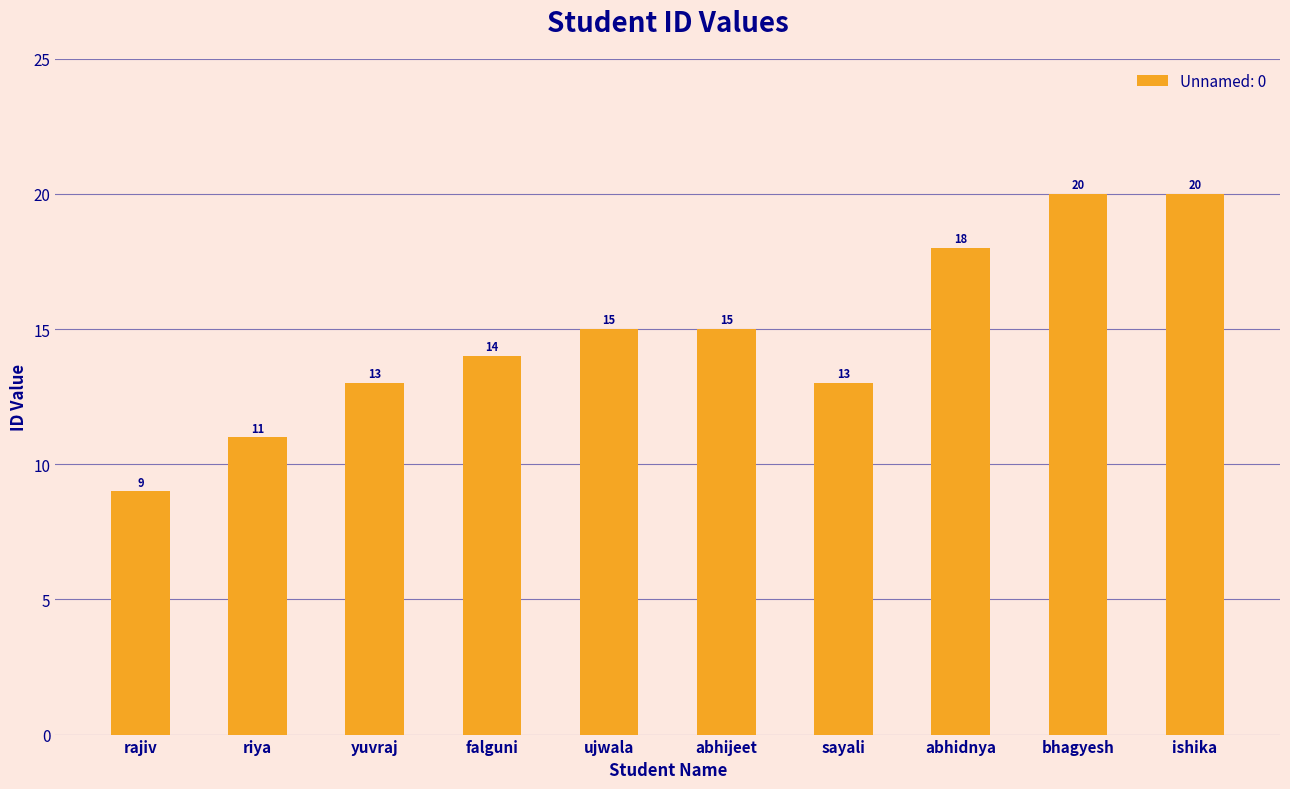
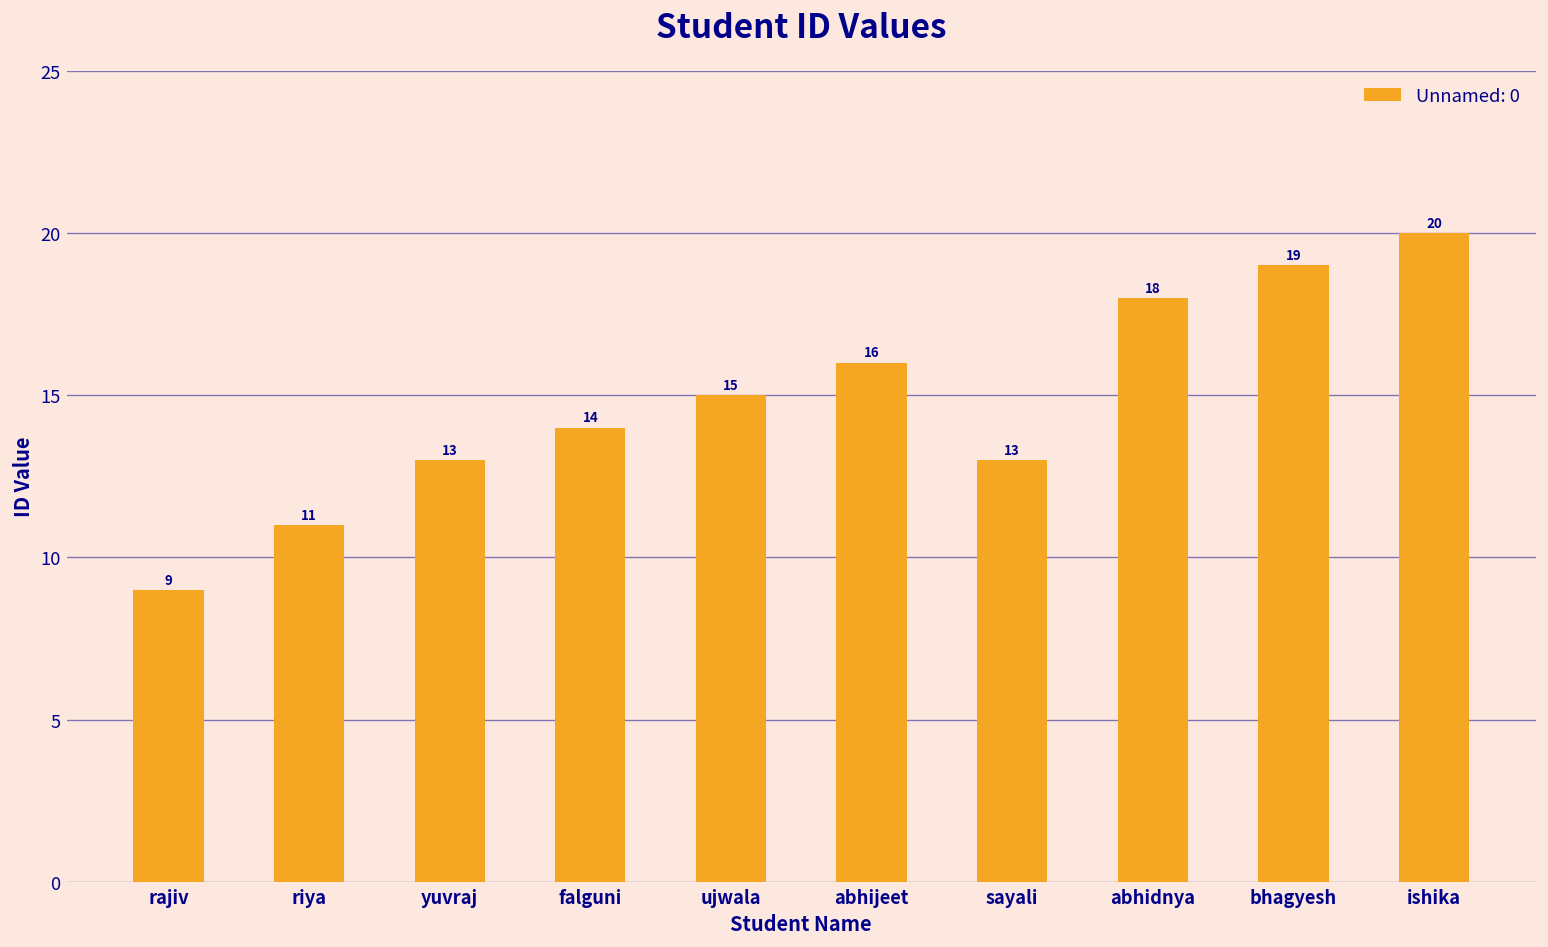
  {
    "rajiv": 9,
    "riya": 11,
    "yuvraj": 13,
    "falguni": 14,
    "ujwala": 15,
-   "abhijeet": 15,
+   "abhijeet": 16,
    "sayali": 13,
    "abhidnya": 18,
-   "bhagyesh": 20,
+   "bhagyesh": 19,
    "ishika": 20
  }
